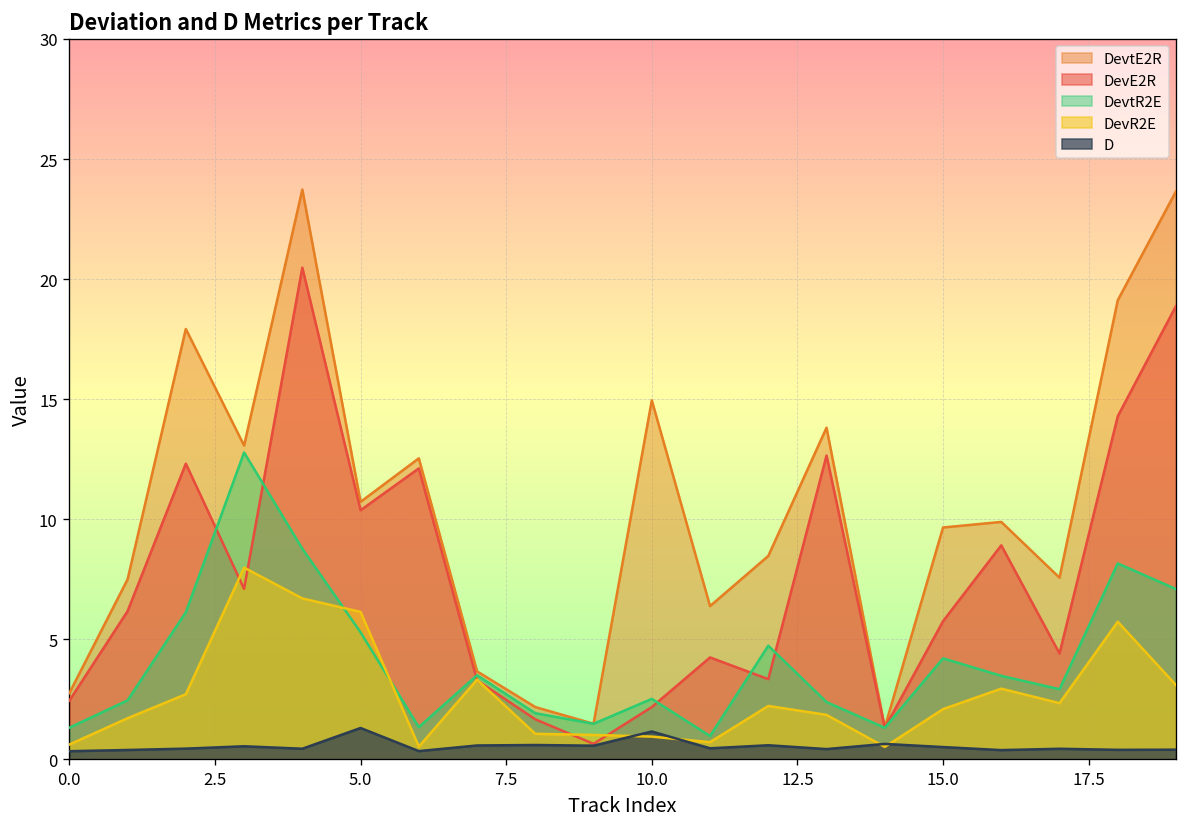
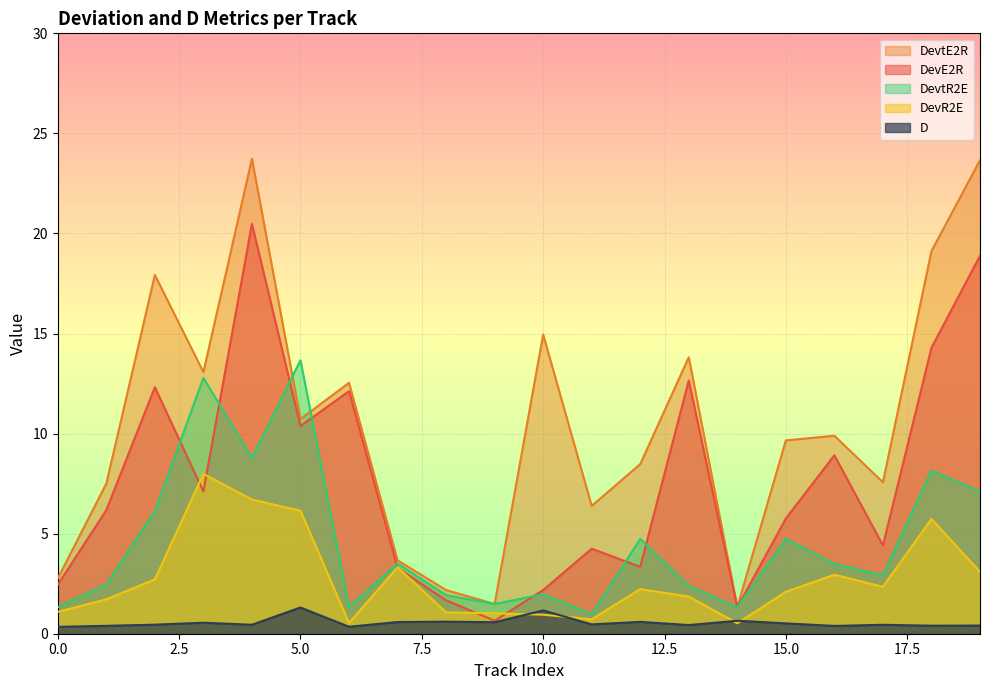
  {
    "DevtR2E": {
      "0.0": 1.3,
-     "5.0": 5.3,
-     "10.0": 2.5,
-     "15.0": 4.2
+     "5.0": 13.7,
+     "10.0": 2.0,
+     "15.0": 4.7
    },
    "DevR2E": {
-     "0.0": 0.6,
+     "0.0": 1.1,
      "5.0": 6.1,
      "10.0": 1.0,
      "15.0": 2.1
    },
    "D": {
      "0.0": 0.3,
      "5.0": 1.3,
      "10.0": 1.2,
      "15.0": 0.5
    }
  }
